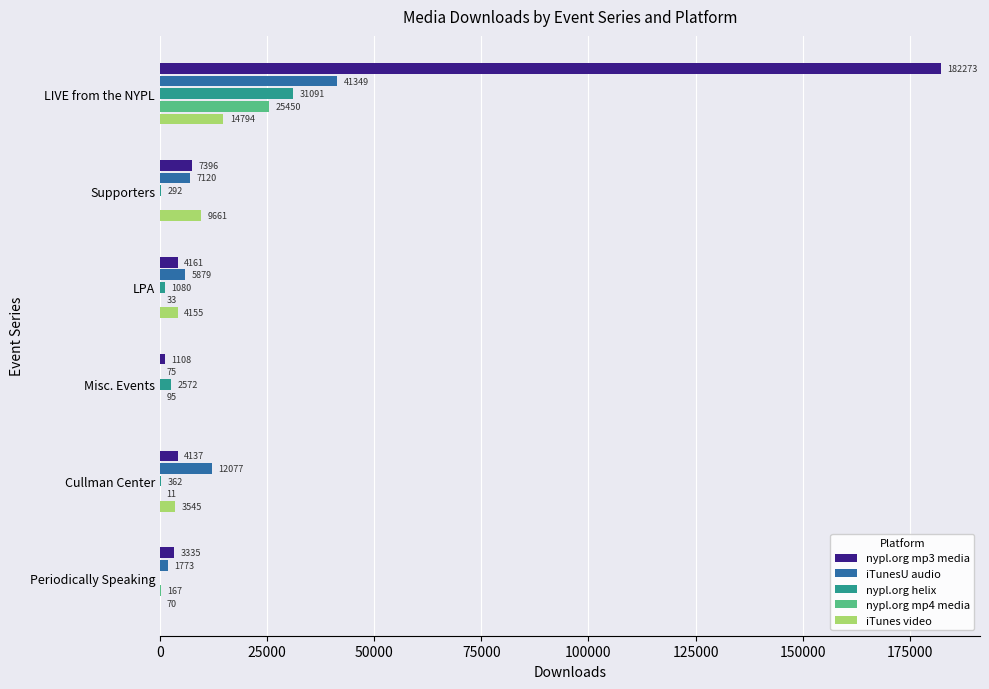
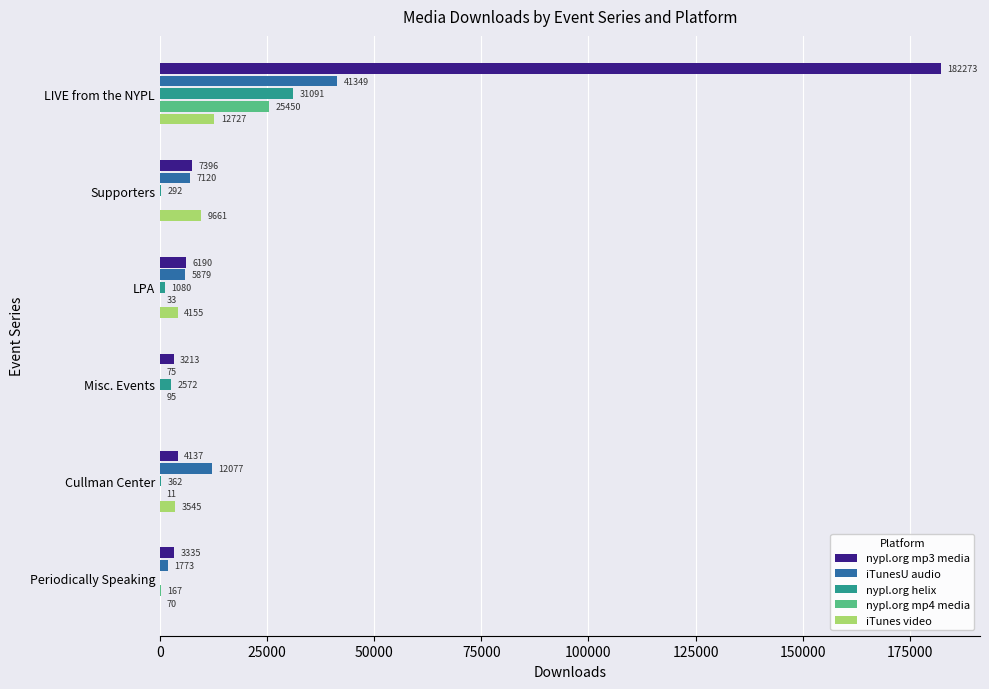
  {
    "nypl.org mp3 media": {
      "LIVE from the NYPL": 182273,
      "Supporters": 7396,
-     "LPA": 4161,
-     "Misc. Events": 1108,
+     "LPA": 6190,
+     "Misc. Events": 3213,
      "Cullman Center": 4137,
      "Periodically Speaking": 3335
    },
    "iTunes video": {
-     "LIVE from the NYPL": 14794,
+     "LIVE from the NYPL": 12727,
      "Supporters": 9661,
      "LPA": 4155,
      "Cullman Center": 3545,
      "Periodically Speaking": 70
    }
  }
